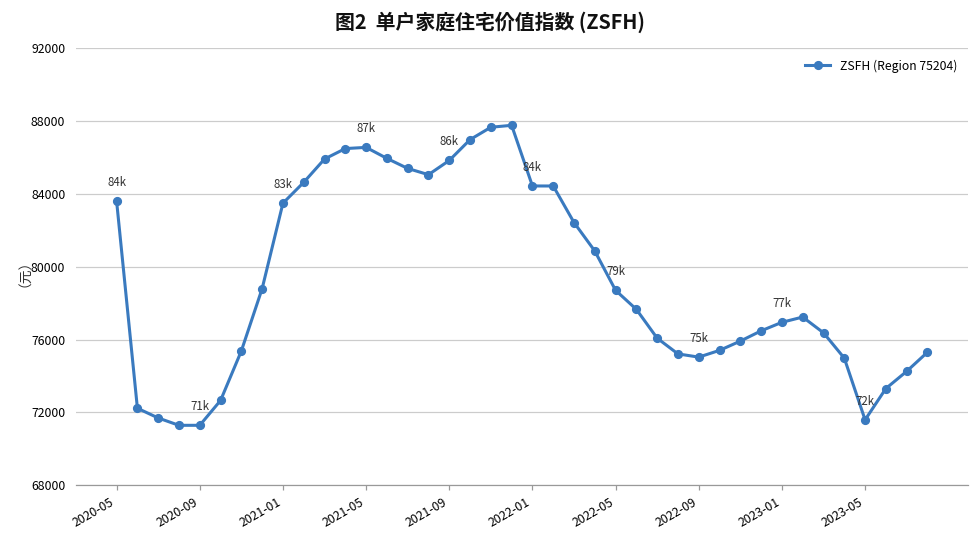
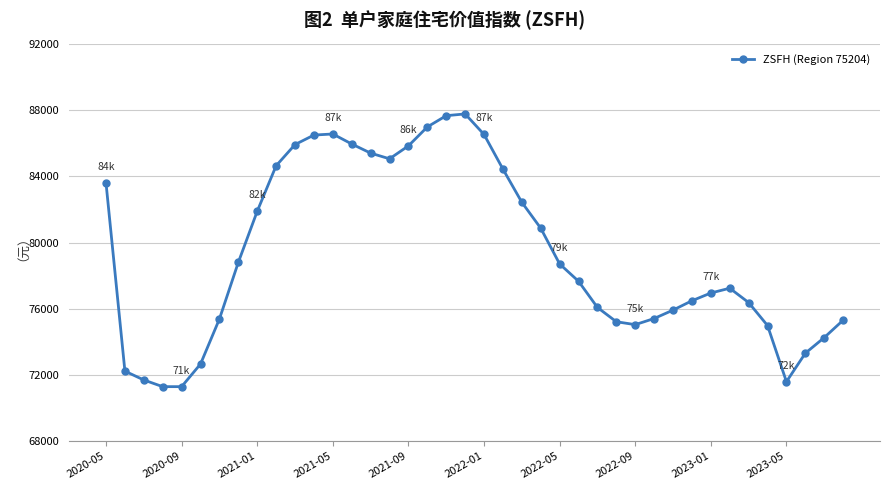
  {
    "2020-05": "84k",
    "2020-09": "71k",
-   "2021-01": "83k",
+   "2021-01": "82k",
    "2021-05": "87k",
    "2021-09": "86k",
-   "2022-01": "84k",
+   "2022-01": "87k",
    "2022-05": "79k",
    "2022-09": "75k",
    "2023-01": "77k",
    "2023-05": "72k"
  }
